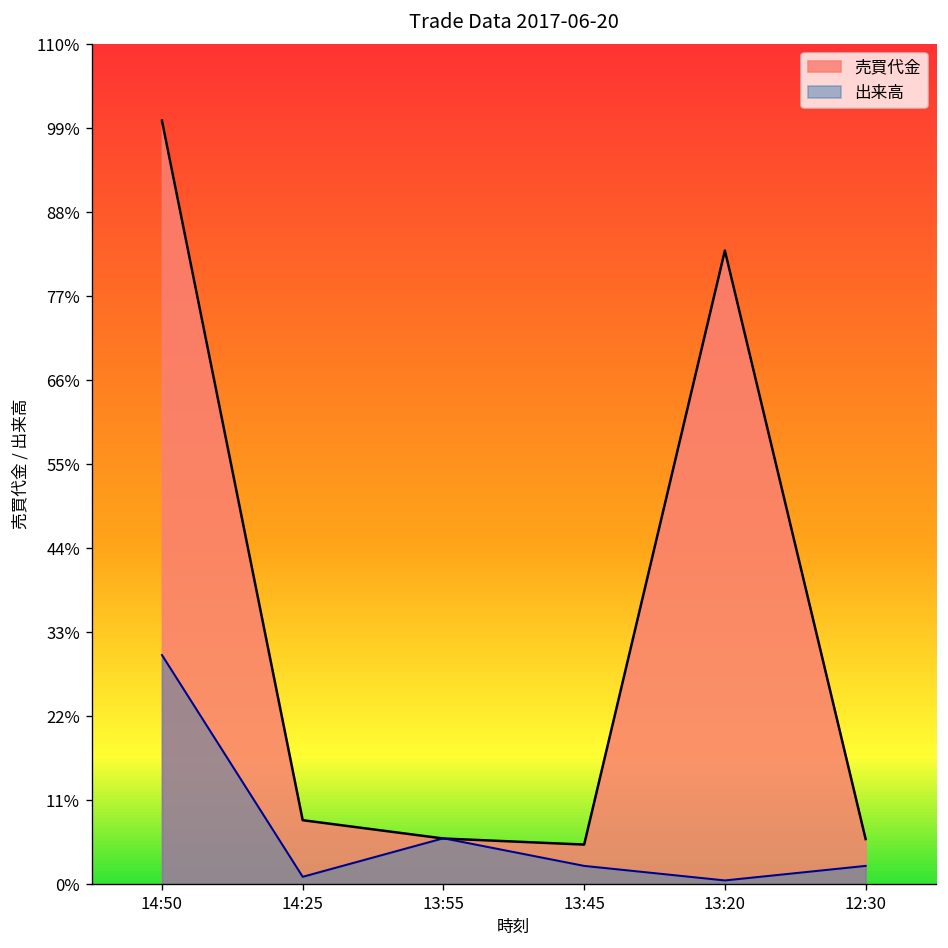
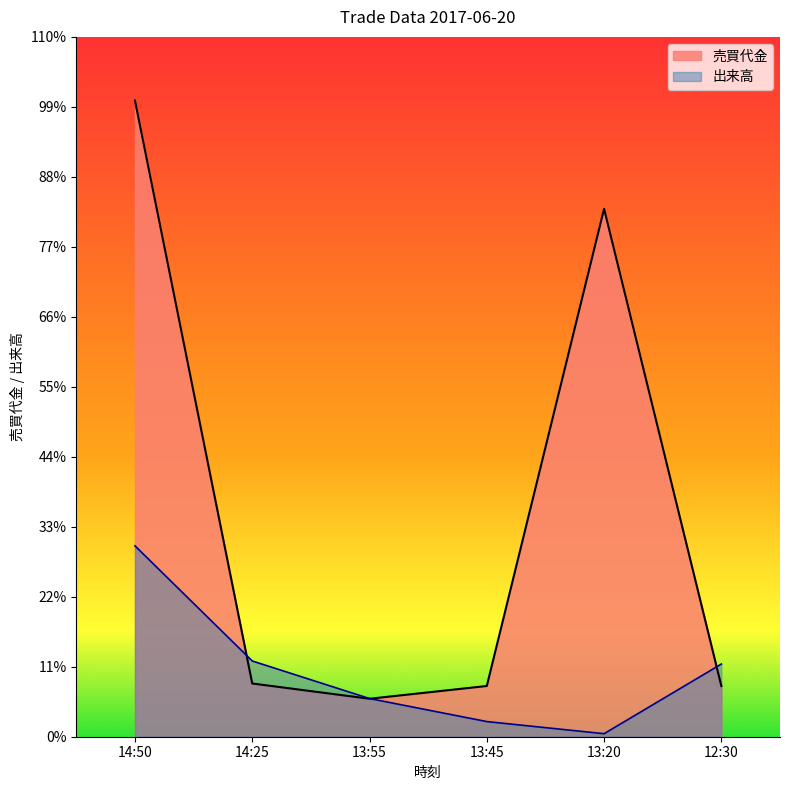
  {
    "売買代金": {
      "14:50": "100%",
      "14:25": "8%",
-     "13:45": "5%",
+     "13:45": "8%",
      "13:20": "83%",
-     "12:30": "6%"
+     "12:30": "8%"
    },
    "出来高": {
      "14:50": "30%",
-     "14:25": "1%",
+     "14:25": "12%",
      "13:45": "2%",
      "13:20": "0%",
-     "12:30": "2%"
+     "12:30": "11%"
    }
  }
